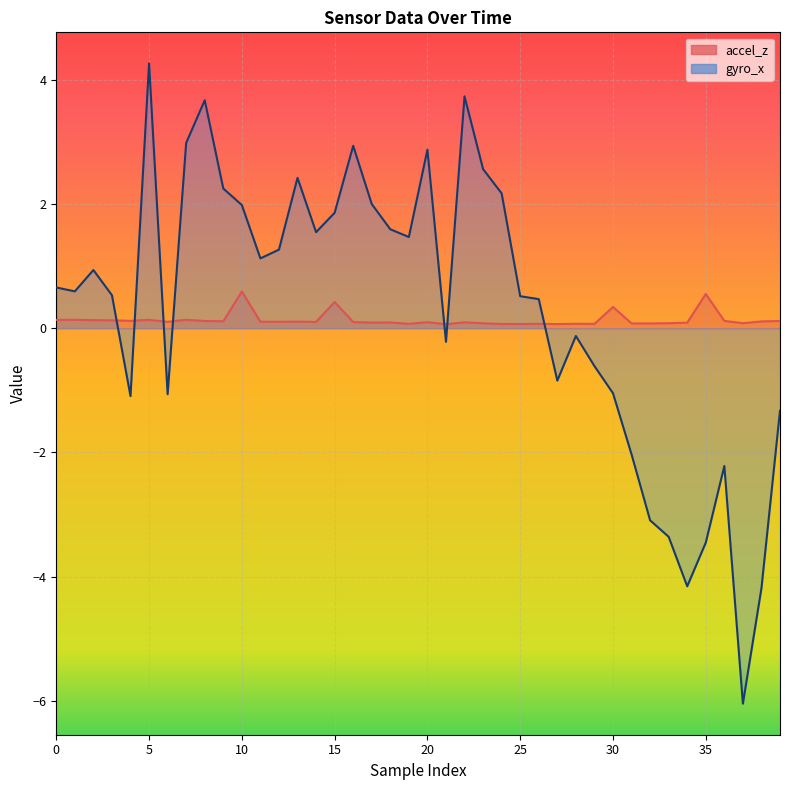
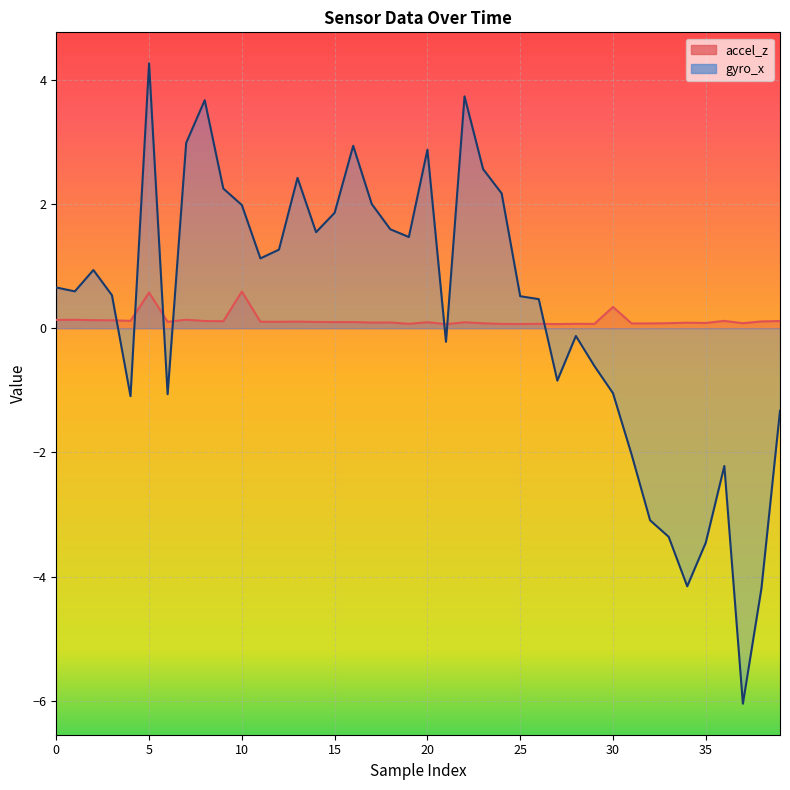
  {
    "accel_z": {
      "0": 0.1,
-     "5": 0.1,
+     "5": 0.6,
      "10": 0.6,
-     "15": 0.4,
+     "15": 0.1,
      "20": 0.1,
      "25": 0.1,
      "30": 0.3,
-     "35": 0.6
+     "35": 0.1
    }
  }
